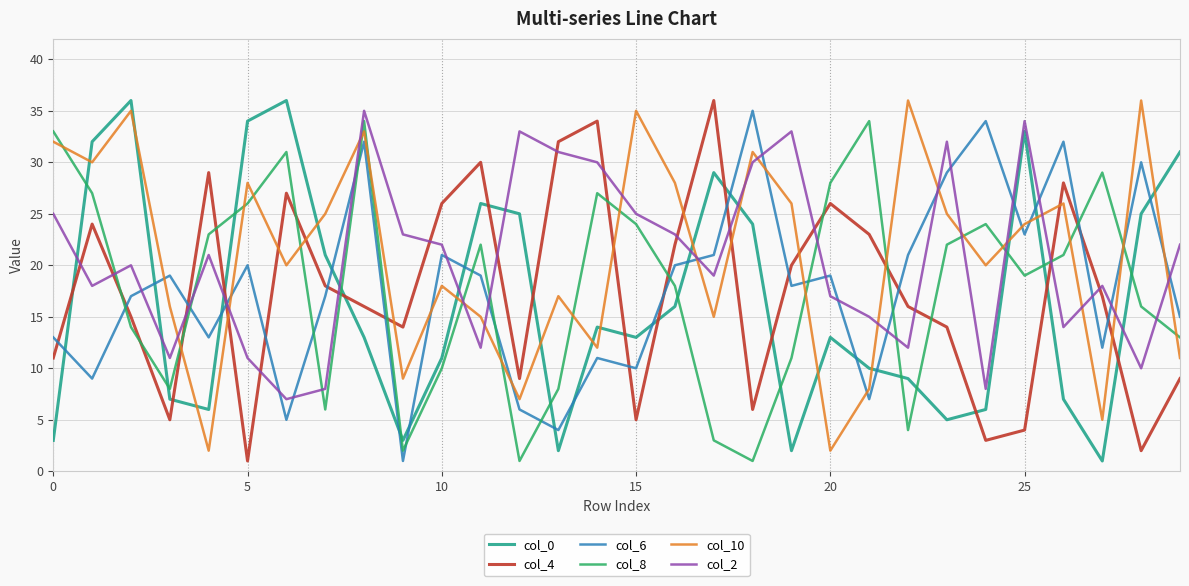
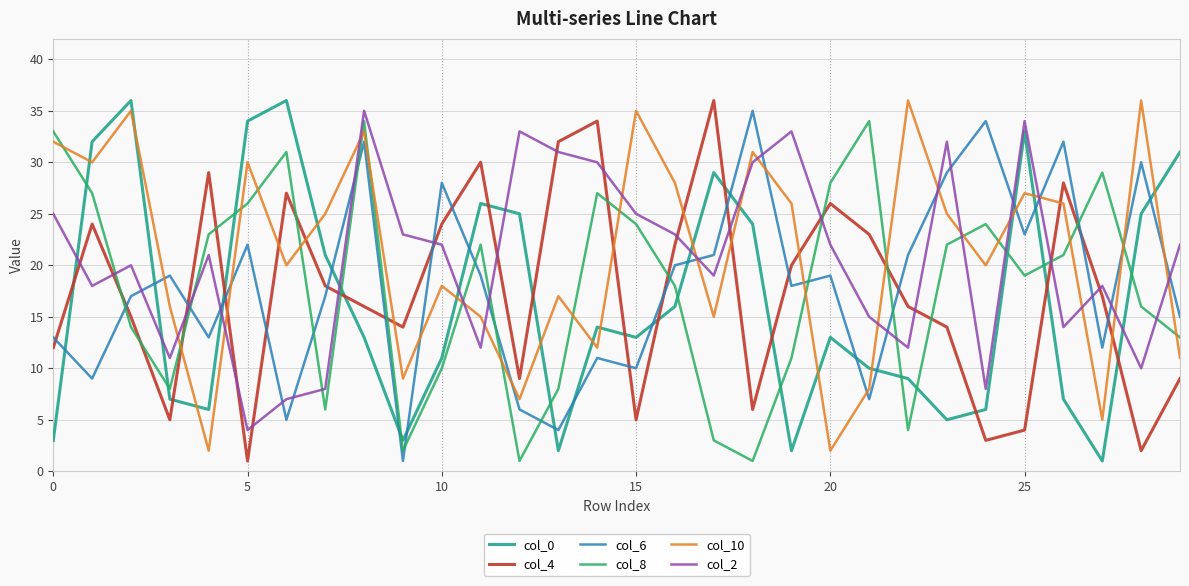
  {
    "col_4": {
-     "0": 11,
+     "0": 12,
      "5": 1,
-     "10": 26,
+     "10": 24,
      "15": 5,
      "20": 26,
      "25": 4
    },
    "col_6": {
      "0": 13,
-     "5": 20,
-     "10": 21,
+     "5": 22,
+     "10": 28,
      "15": 10,
      "20": 19,
      "25": 23
    },
    "col_10": {
      "0": 32,
-     "5": 28,
+     "5": 30,
      "10": 18,
      "15": 35,
      "20": 2,
-     "25": 24
+     "25": 27
    },
    "col_2": {
      "0": 25,
-     "5": 11,
+     "5": 4,
      "10": 22,
      "15": 25,
-     "20": 17,
+     "20": 22,
      "25": 34
    }
  }
